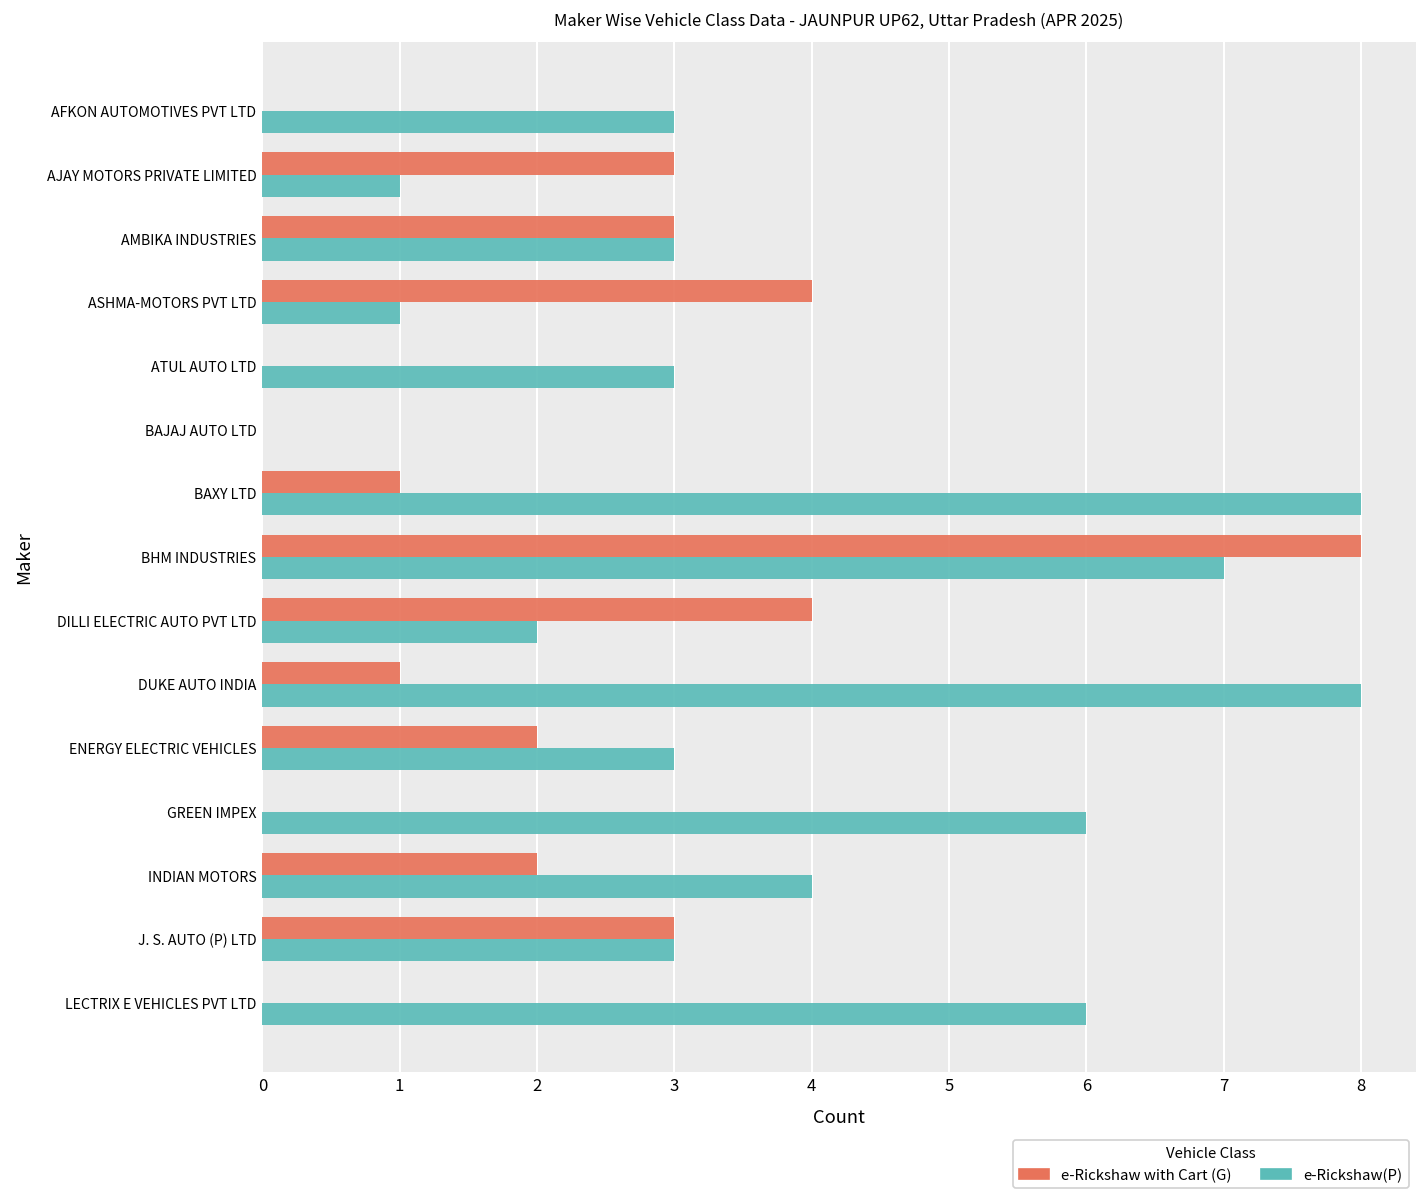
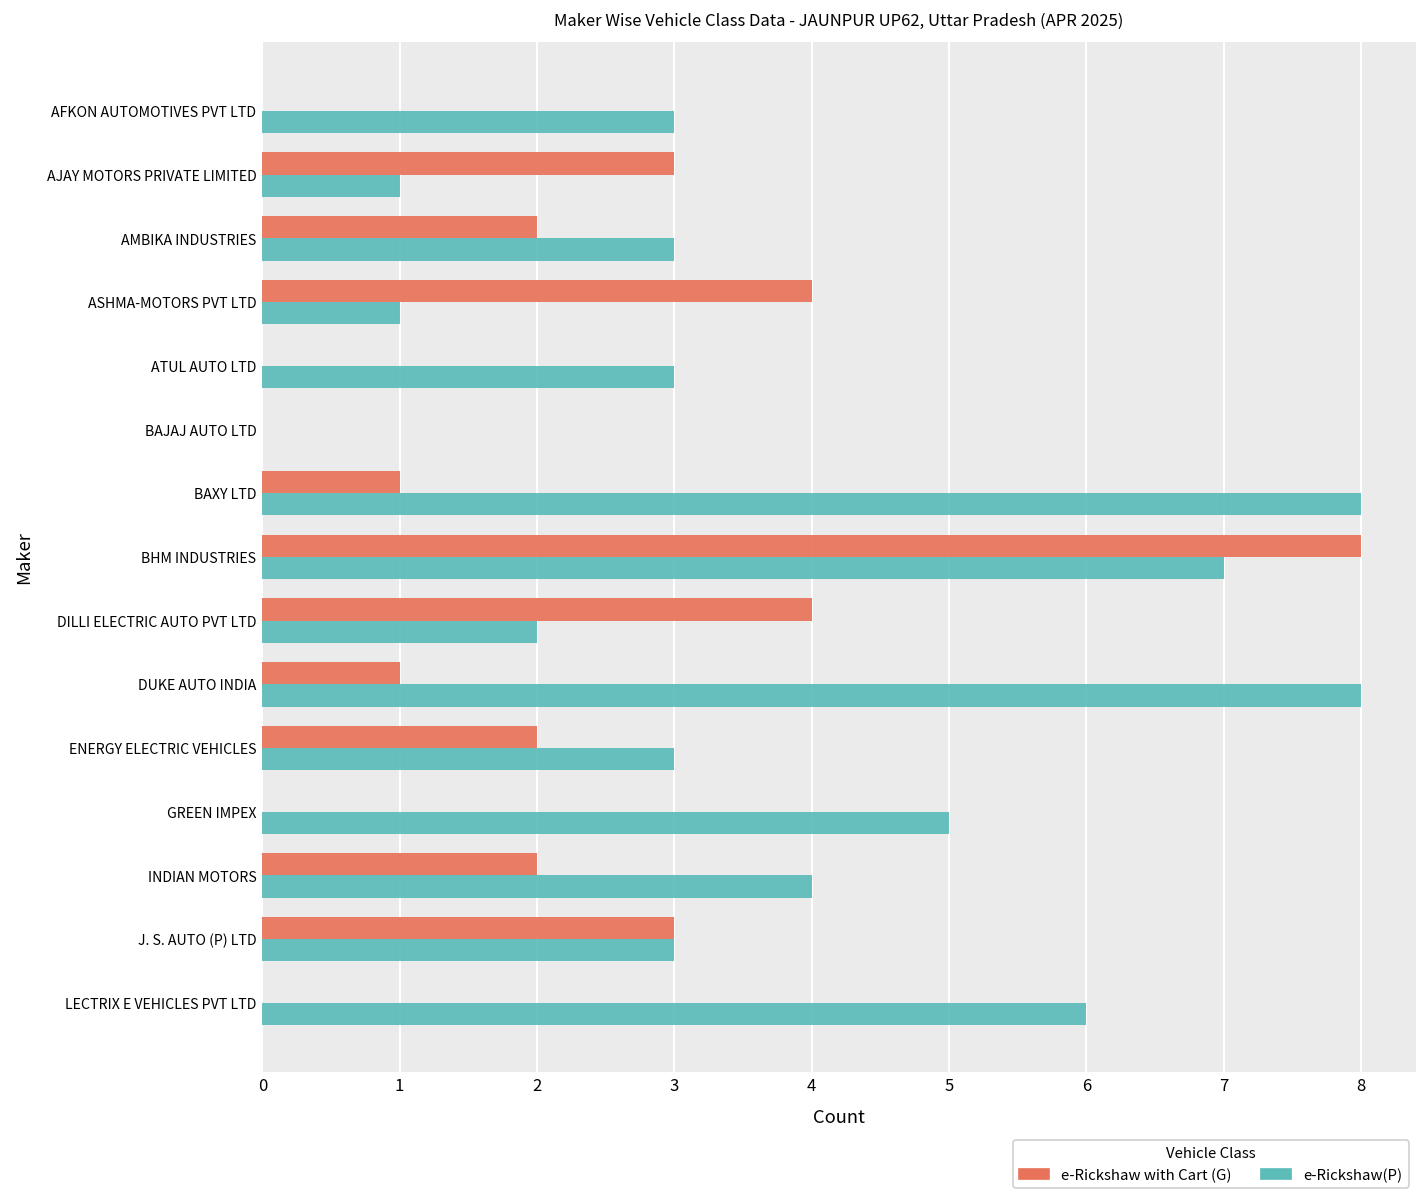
  {
    "e-Rickshaw with Cart (G)": {
      "AFKON AUTOMOTIVES PVT LTD": 0,
      "AJAY MOTORS PRIVATE LIMITED": 3,
-     "AMBIKA INDUSTRIES": 3,
+     "AMBIKA INDUSTRIES": 2,
      "ASHMA-MOTORS PVT LTD": 4,
      "ATUL AUTO LTD": 0,
      "BAJAJ AUTO LTD": 0,
      "BAXY LTD": 1,
      "BHM INDUSTRIES": 8,
      "DILLI ELECTRIC AUTO PVT LTD": 4,
      "DUKE AUTO INDIA": 1,
      "ENERGY ELECTRIC VEHICLES": 2,
      "GREEN IMPEX": 0,
      "INDIAN MOTORS": 2,
      "J. S. AUTO (P) LTD": 3,
      "LECTRIX E VEHICLES PVT LTD": 0
    },
    "e-Rickshaw(P)": {
      "AFKON AUTOMOTIVES PVT LTD": 3,
      "AJAY MOTORS PRIVATE LIMITED": 1,
      "AMBIKA INDUSTRIES": 3,
      "ASHMA-MOTORS PVT LTD": 1,
      "ATUL AUTO LTD": 3,
      "BAJAJ AUTO LTD": 0,
      "BAXY LTD": 8,
      "BHM INDUSTRIES": 7,
      "DILLI ELECTRIC AUTO PVT LTD": 2,
      "DUKE AUTO INDIA": 8,
      "ENERGY ELECTRIC VEHICLES": 3,
-     "GREEN IMPEX": 6,
+     "GREEN IMPEX": 5,
      "INDIAN MOTORS": 4,
      "J. S. AUTO (P) LTD": 3,
      "LECTRIX E VEHICLES PVT LTD": 6
    }
  }
